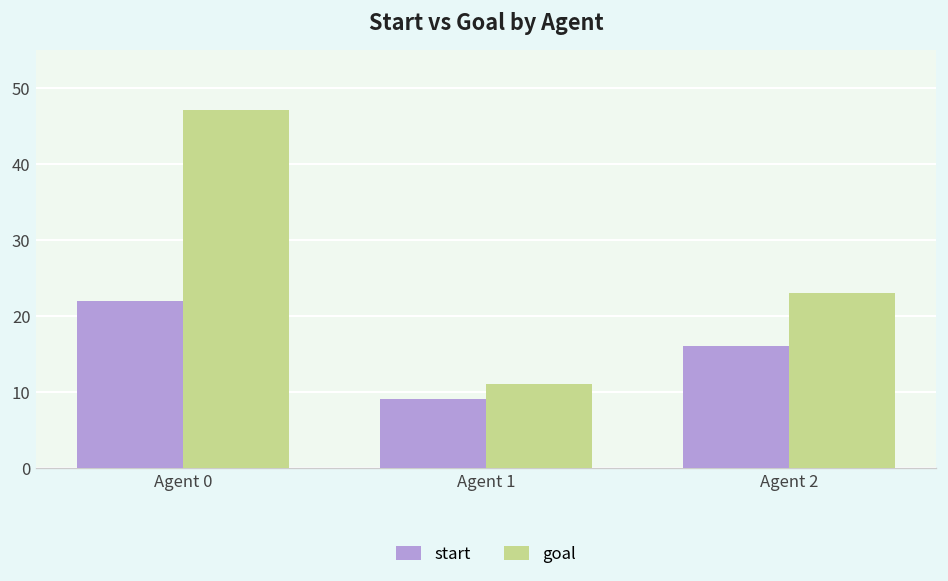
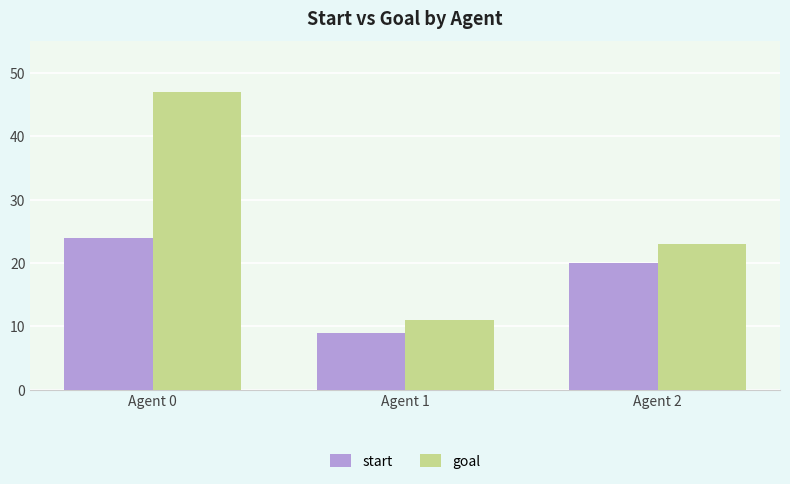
  {
    "start": {
-     "Agent 0": 22,
+     "Agent 0": 24,
      "Agent 1": 9,
-     "Agent 2": 16
+     "Agent 2": 20
    },
    "goal": {
      "Agent 0": 47,
      "Agent 1": 11,
      "Agent 2": 23
    }
  }
